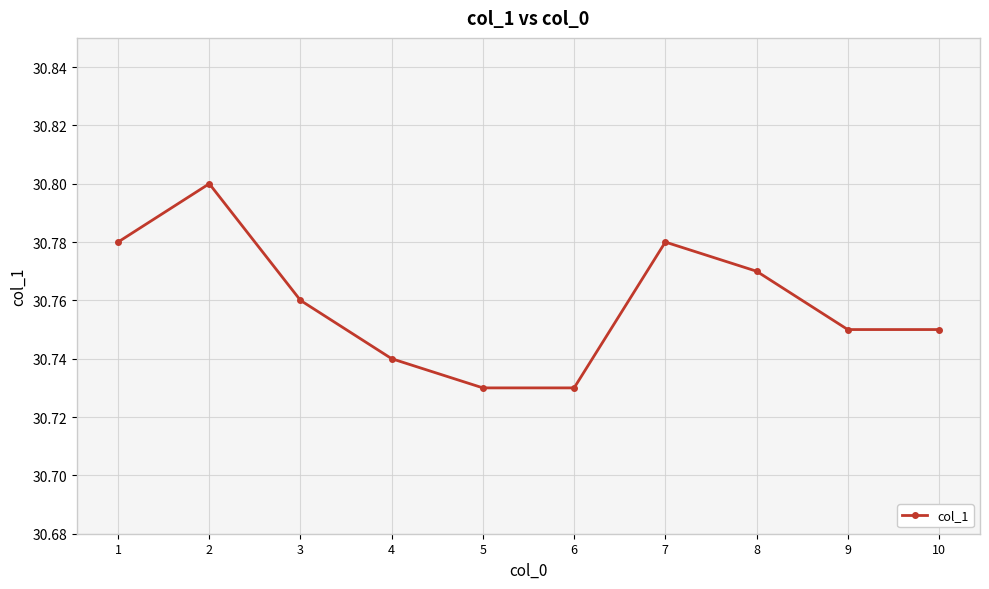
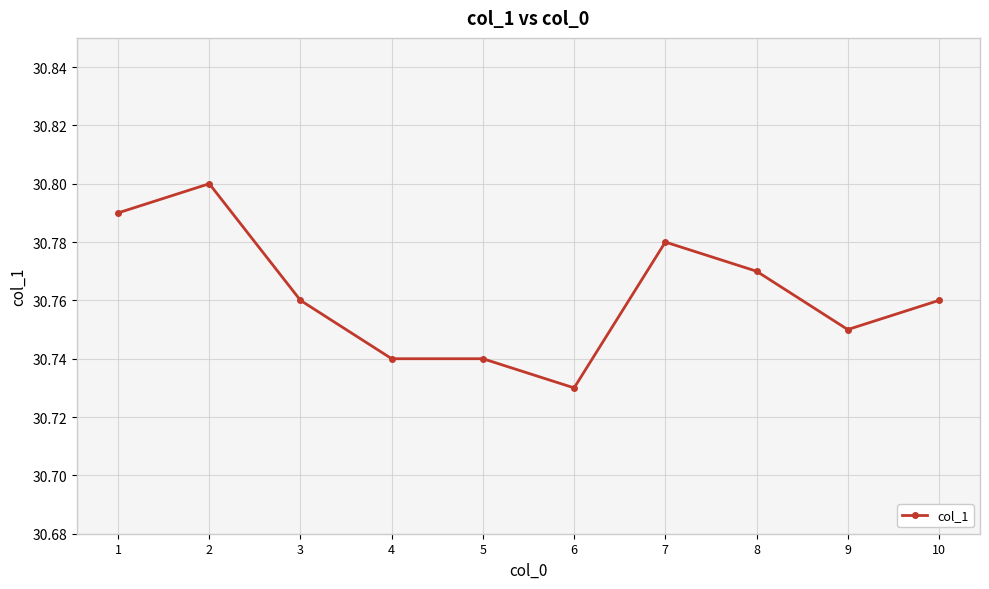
  {
-   "1": 30.78,
+   "1": 30.79,
    "2": 30.80,
    "3": 30.76,
    "4": 30.74,
-   "5": 30.73,
+   "5": 30.74,
    "6": 30.73,
    "7": 30.78,
    "8": 30.77,
    "9": 30.75,
-   "10": 30.75
+   "10": 30.76
  }
